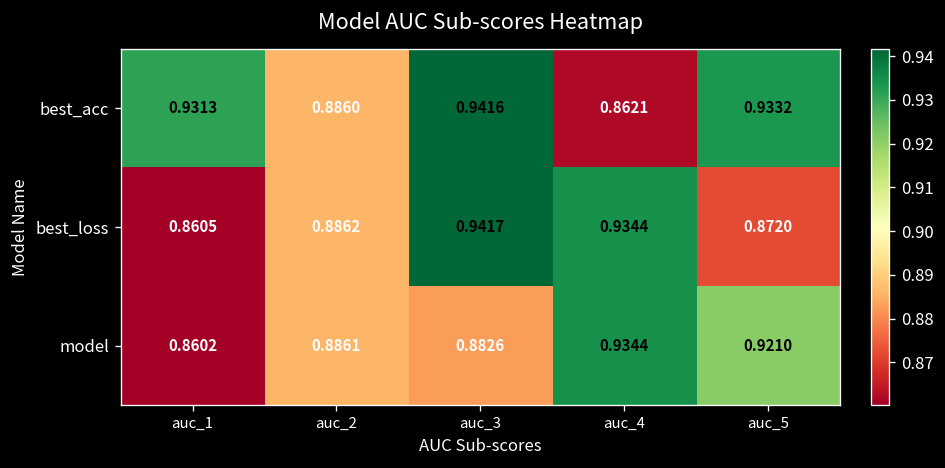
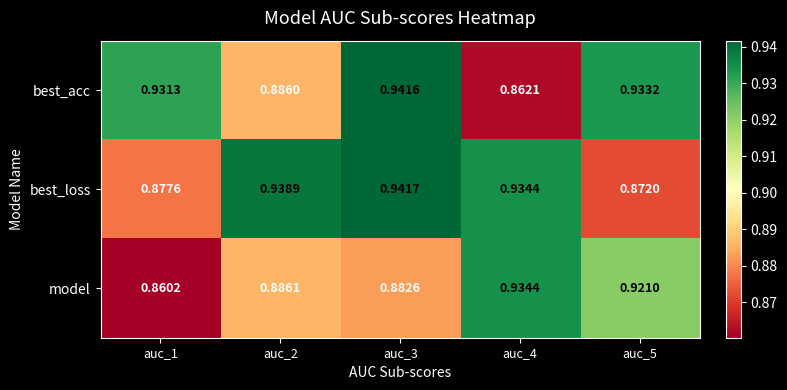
  {
    "best_acc": {
      "auc_1": 0.9313,
      "auc_2": 0.8860,
      "auc_3": 0.9416,
      "auc_4": 0.8621,
      "auc_5": 0.9332
    },
    "best_loss": {
-     "auc_1": 0.8605,
-     "auc_2": 0.8862,
+     "auc_1": 0.8776,
+     "auc_2": 0.9389,
      "auc_3": 0.9417,
      "auc_4": 0.9344,
      "auc_5": 0.8720
    },
    "model": {
      "auc_1": 0.8602,
      "auc_2": 0.8861,
      "auc_3": 0.8826,
      "auc_4": 0.9344,
      "auc_5": 0.9210
    }
  }
